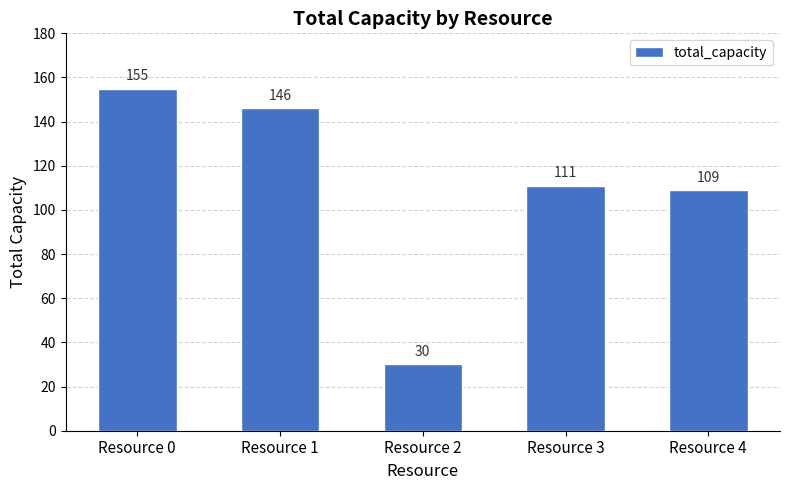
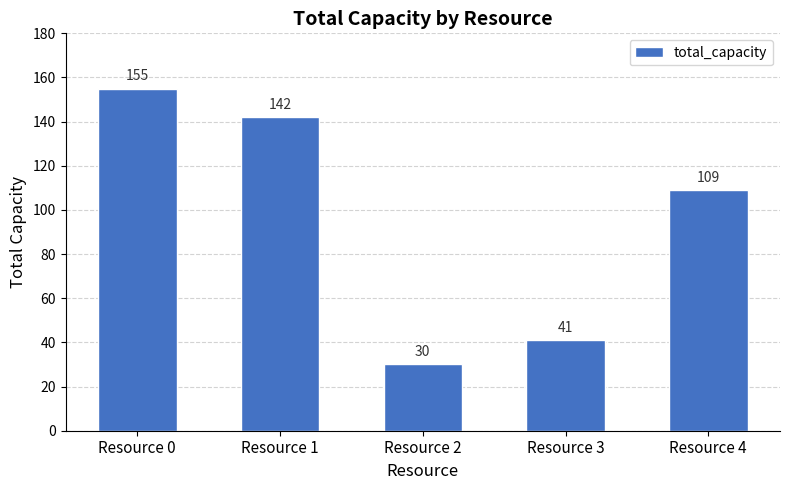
  {
    "Resource 0": 155,
-   "Resource 1": 146,
+   "Resource 1": 142,
    "Resource 2": 30,
-   "Resource 3": 111,
+   "Resource 3": 41,
    "Resource 4": 109
  }
